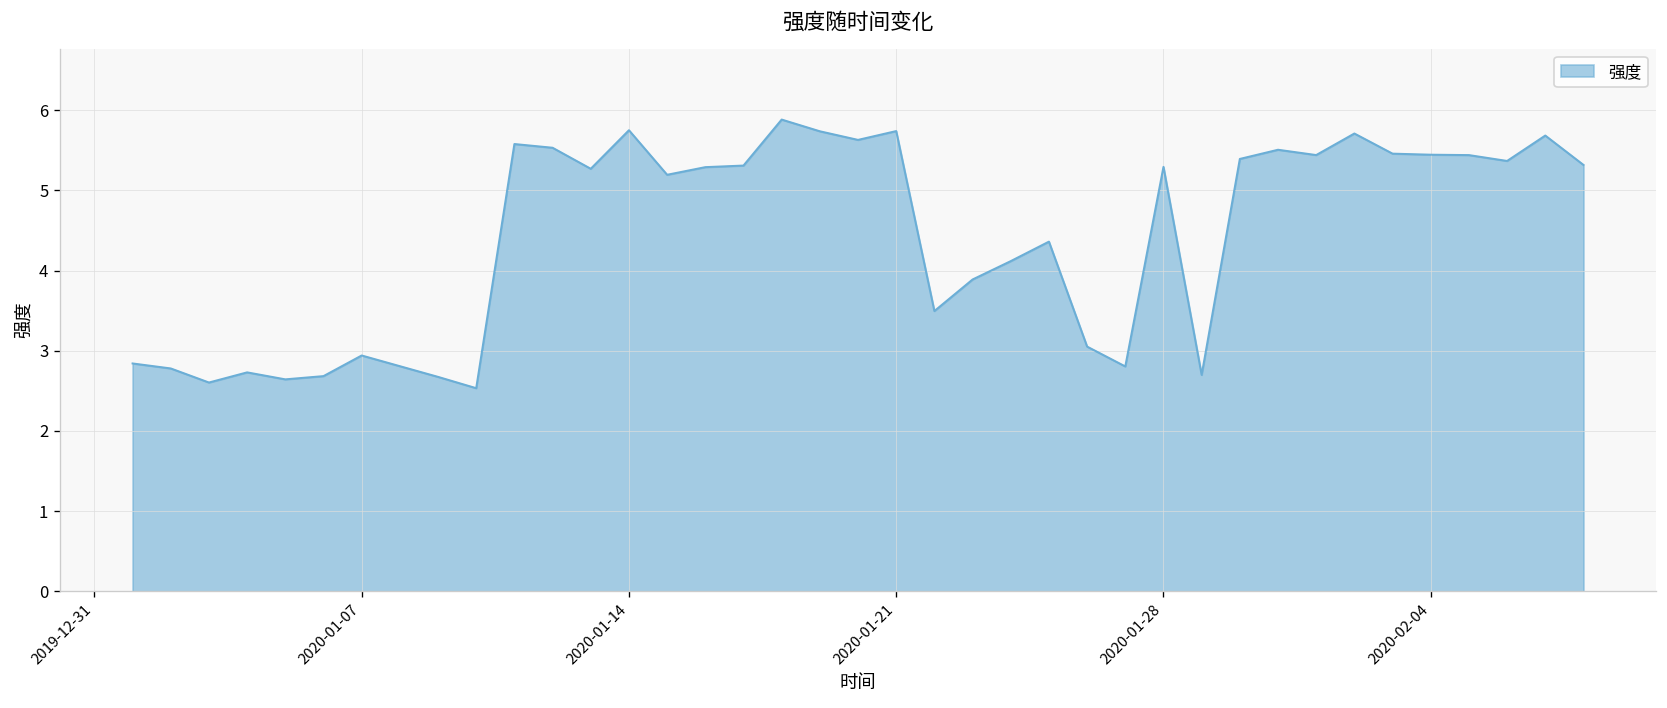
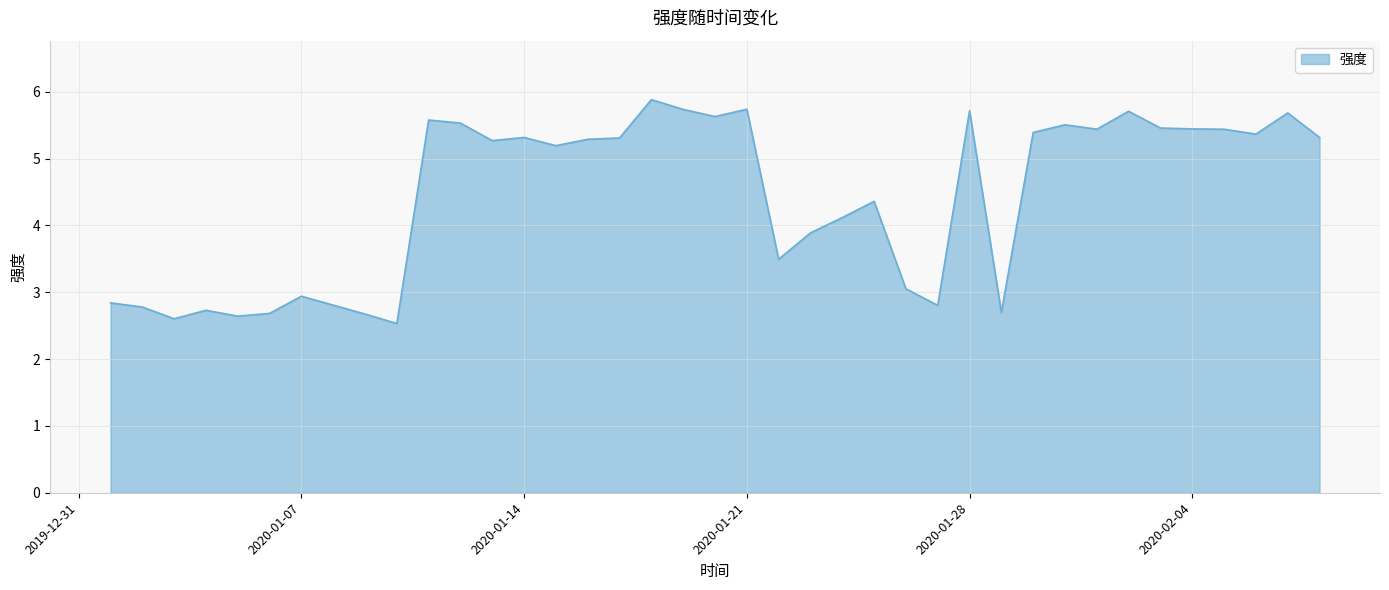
  {
    "2020-01-07": 2.9,
-   "2020-01-14": 5.7,
+   "2020-01-14": 5.3,
    "2020-01-21": 5.7,
-   "2020-01-28": 5.3,
+   "2020-01-28": 5.7,
    "2020-02-04": 5.4
  }
